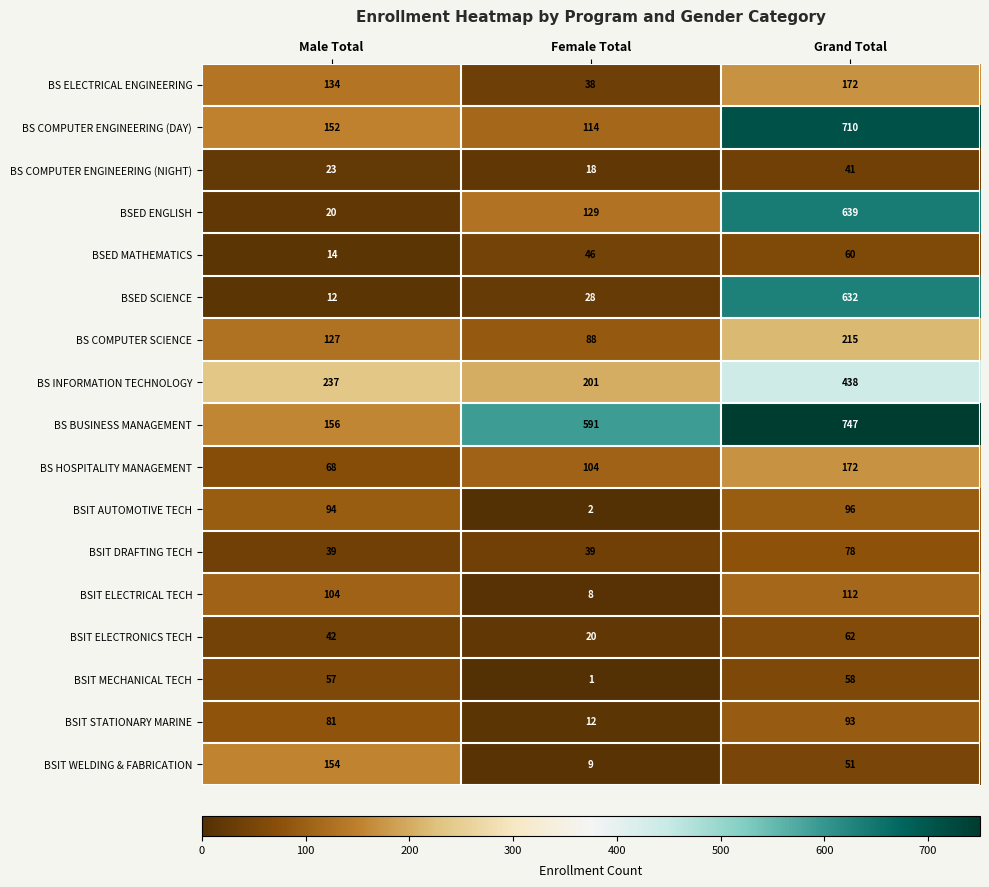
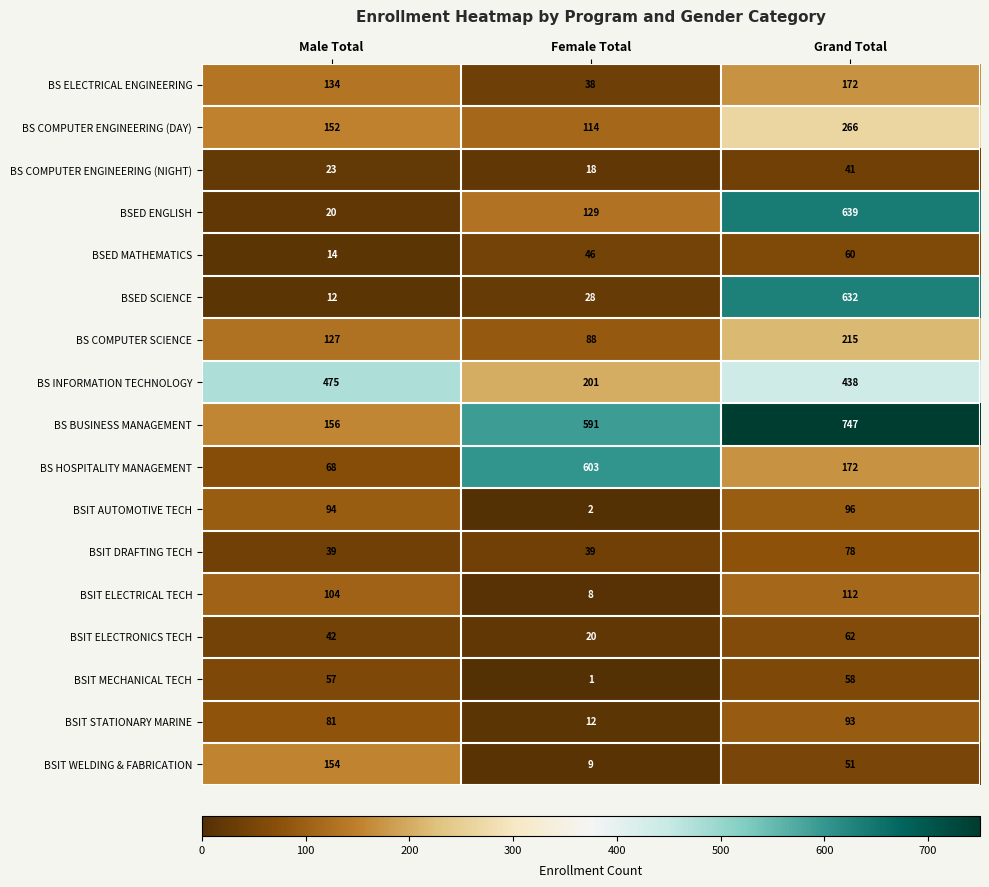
  {
    "BS ELECTRICAL ENGINEERING": {
      "Male Total": 134,
      "Female Total": 38,
      "Grand Total": 172
    },
    "BS COMPUTER ENGINEERING (DAY)": {
      "Male Total": 152,
      "Female Total": 114,
-     "Grand Total": 710
+     "Grand Total": 266
    },
    "BS COMPUTER ENGINEERING (NIGHT)": {
      "Male Total": 23,
      "Female Total": 18,
      "Grand Total": 41
    },
    "BSED ENGLISH": {
      "Male Total": 20,
      "Female Total": 129,
      "Grand Total": 639
    },
    "BSED MATHEMATICS": {
      "Male Total": 14,
      "Female Total": 46,
      "Grand Total": 60
    },
    "BSED SCIENCE": {
      "Male Total": 12,
      "Female Total": 28,
      "Grand Total": 632
    },
    "BS COMPUTER SCIENCE": {
      "Male Total": 127,
      "Female Total": 88,
      "Grand Total": 215
    },
    "BS INFORMATION TECHNOLOGY": {
-     "Male Total": 237,
+     "Male Total": 475,
      "Female Total": 201,
      "Grand Total": 438
    },
    "BS BUSINESS MANAGEMENT": {
      "Male Total": 156,
      "Female Total": 591,
      "Grand Total": 747
    },
    "BS HOSPITALITY MANAGEMENT": {
      "Male Total": 68,
-     "Female Total": 104,
+     "Female Total": 603,
      "Grand Total": 172
    },
    "BSIT AUTOMOTIVE TECH": {
      "Male Total": 94,
      "Female Total": 2,
      "Grand Total": 96
    },
    "BSIT DRAFTING TECH": {
      "Male Total": 39,
      "Female Total": 39,
      "Grand Total": 78
    },
    "BSIT ELECTRICAL TECH": {
      "Male Total": 104,
      "Female Total": 8,
      "Grand Total": 112
    },
    "BSIT ELECTRONICS TECH": {
      "Male Total": 42,
      "Female Total": 20,
      "Grand Total": 62
    },
    "BSIT MECHANICAL TECH": {
      "Male Total": 57,
      "Female Total": 1,
      "Grand Total": 58
    },
    "BSIT STATIONARY MARINE": {
      "Male Total": 81,
      "Female Total": 12,
      "Grand Total": 93
    },
    "BSIT WELDING & FABRICATION": {
      "Male Total": 154,
      "Female Total": 9,
      "Grand Total": 51
    }
  }
